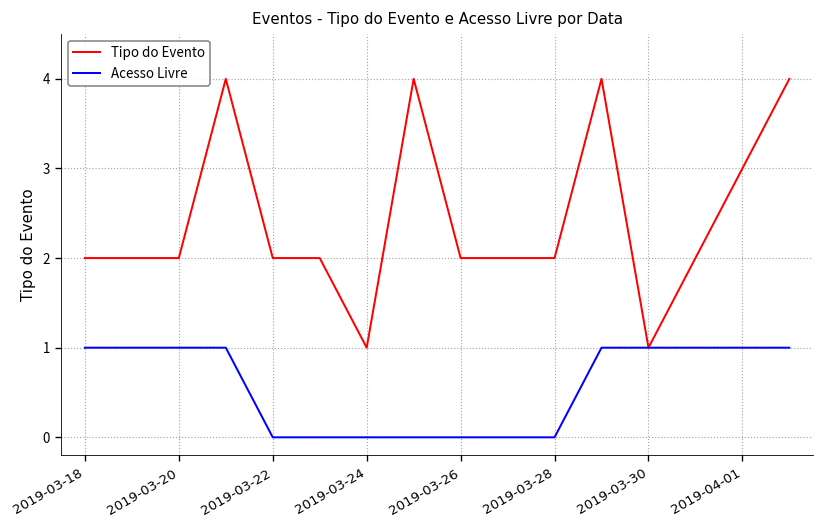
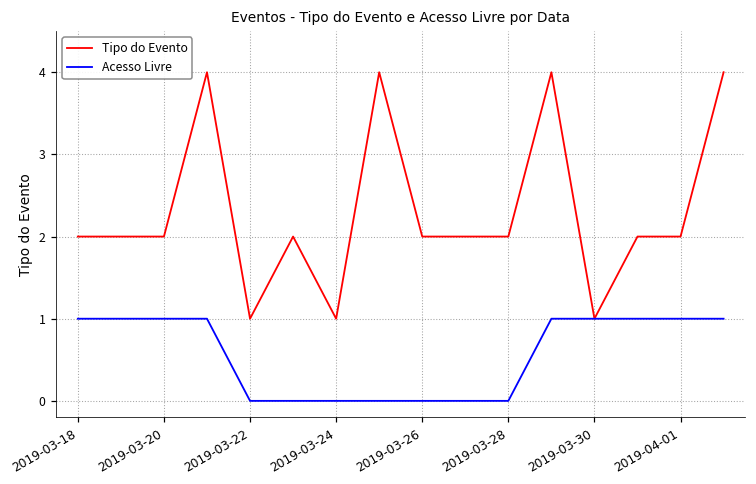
  {
    "Tipo do Evento": {
      "2019-03-18": 2,
      "2019-03-20": 2,
-     "2019-03-22": 2,
+     "2019-03-22": 1,
      "2019-03-24": 1,
      "2019-03-26": 2,
      "2019-03-28": 2,
-     "2019-04-01": 3
+     "2019-04-01": 2
    },
    "Acesso Livre": {
      "2019-03-18": 1,
      "2019-03-20": 1,
      "2019-03-22": 0,
      "2019-03-24": 0,
      "2019-03-26": 0,
      "2019-03-28": 0,
      "2019-04-01": 1
    }
  }
